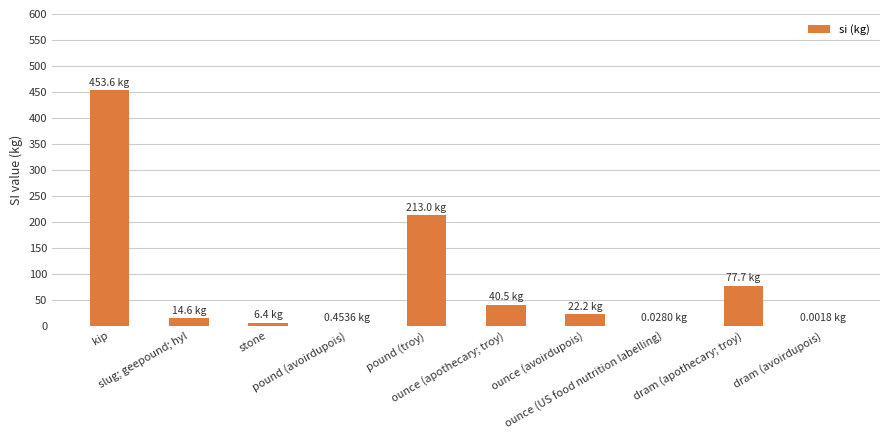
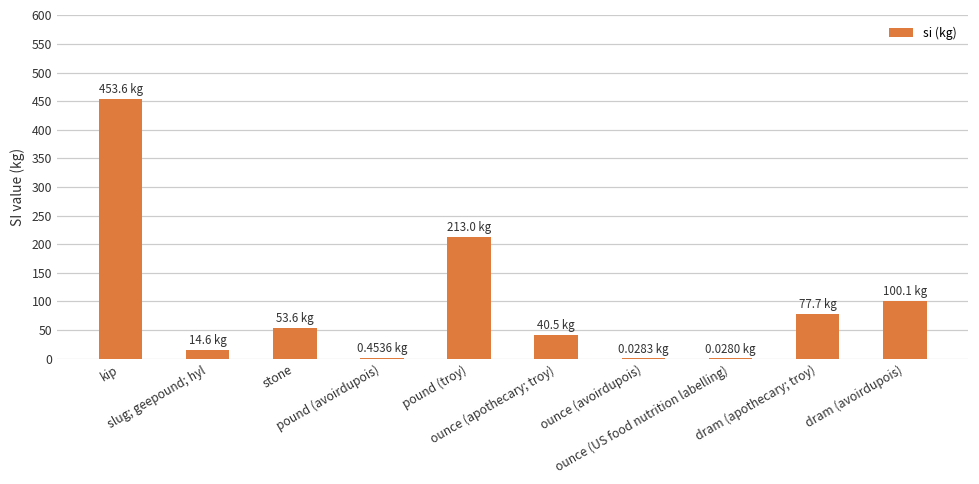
  {
    "kip": 453.6,
    "slug; geepound; hyl": 14.6,
-   "stone": 6.4,
+   "stone": 53.6,
    "pound (avoirdupois)": 0.4536,
    "pound (troy)": 213.0,
    "ounce (apothecary; troy)": 40.5,
-   "ounce (avoirdupois)": 22.2,
+   "ounce (avoirdupois)": 0.0283,
    "ounce (US food nutrition labelling)": 0.0280,
    "dram (apothecary; troy)": 77.7,
-   "dram (avoirdupois)": 0.0018
+   "dram (avoirdupois)": 100.1
  }
